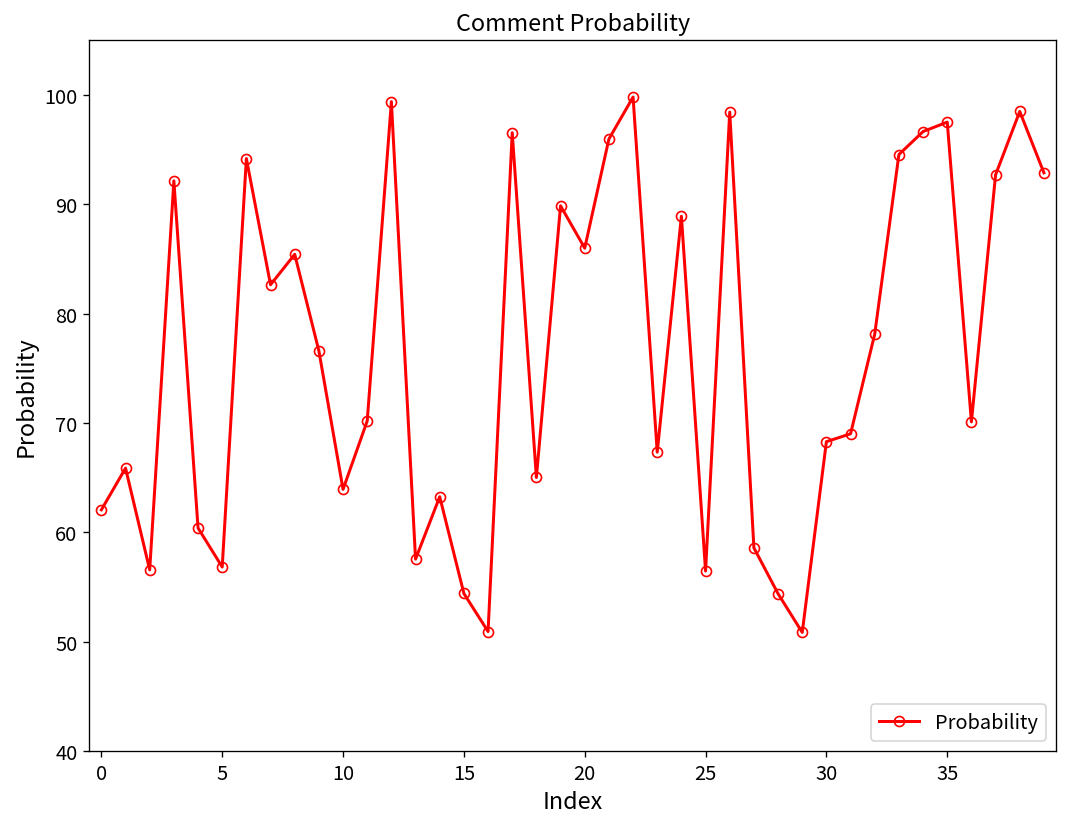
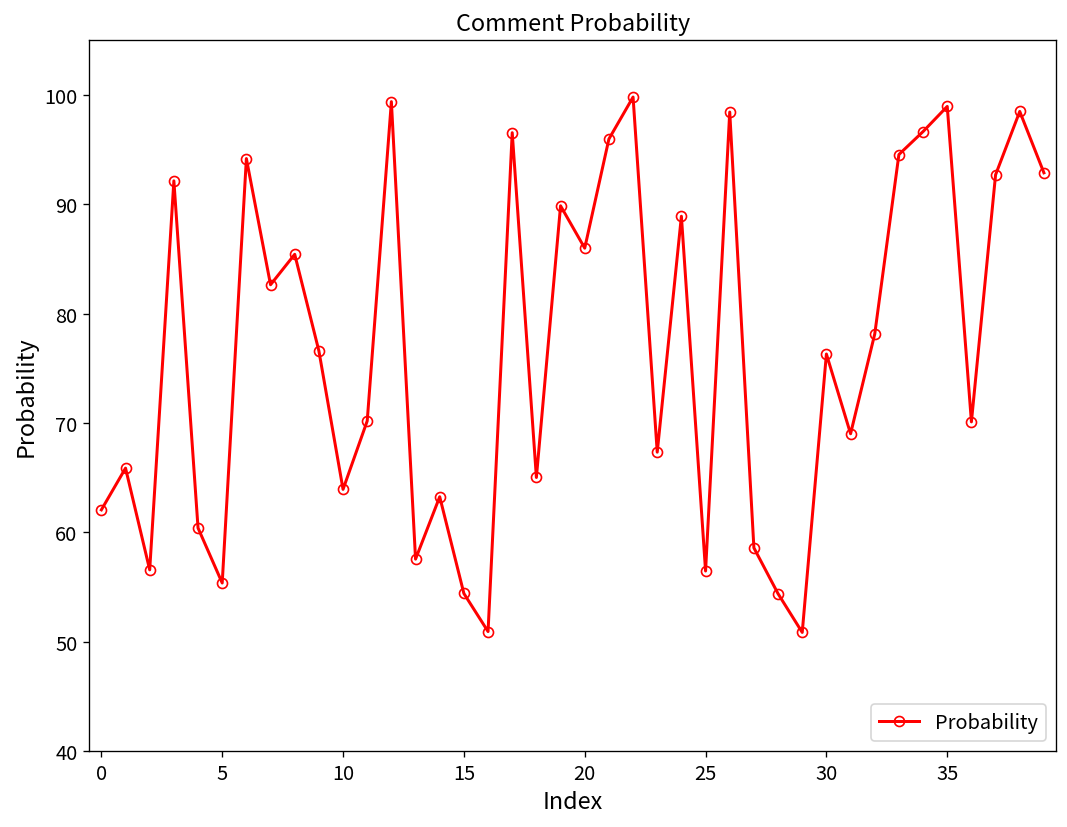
  {
    "0": 62,
-   "5": 57,
+   "5": 55,
    "10": 64,
    "15": 54,
    "20": 86,
    "25": 56,
-   "30": 68,
-   "35": 98
+   "30": 76,
+   "35": 99
  }
